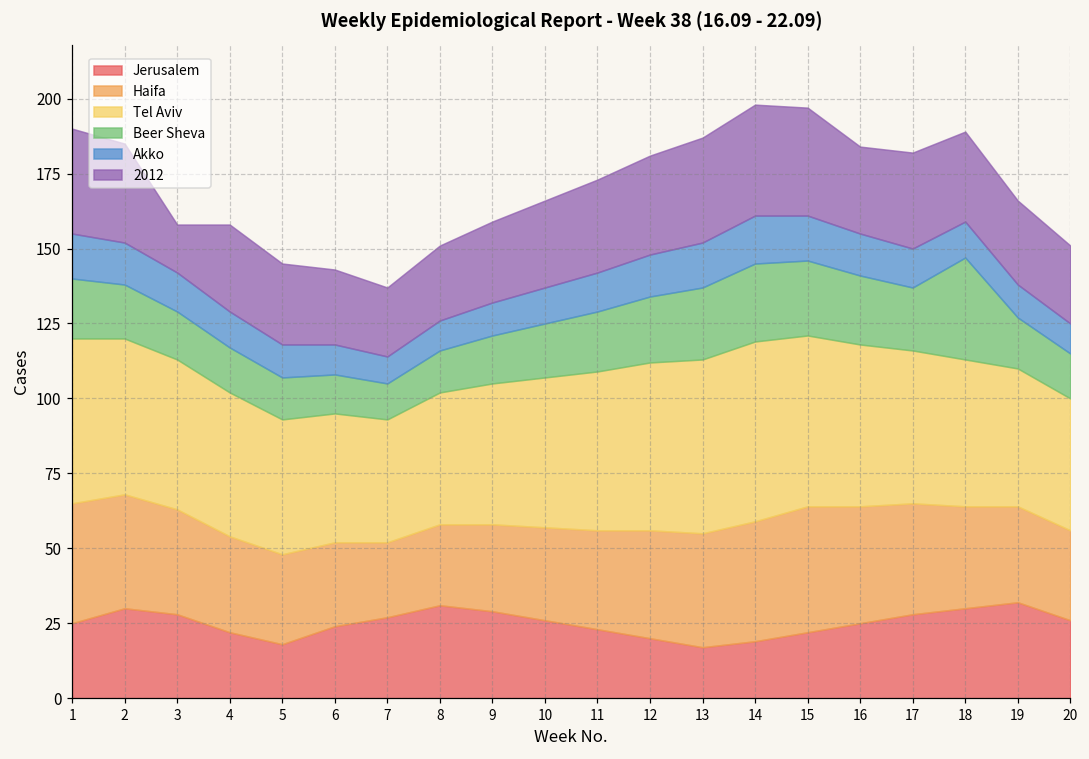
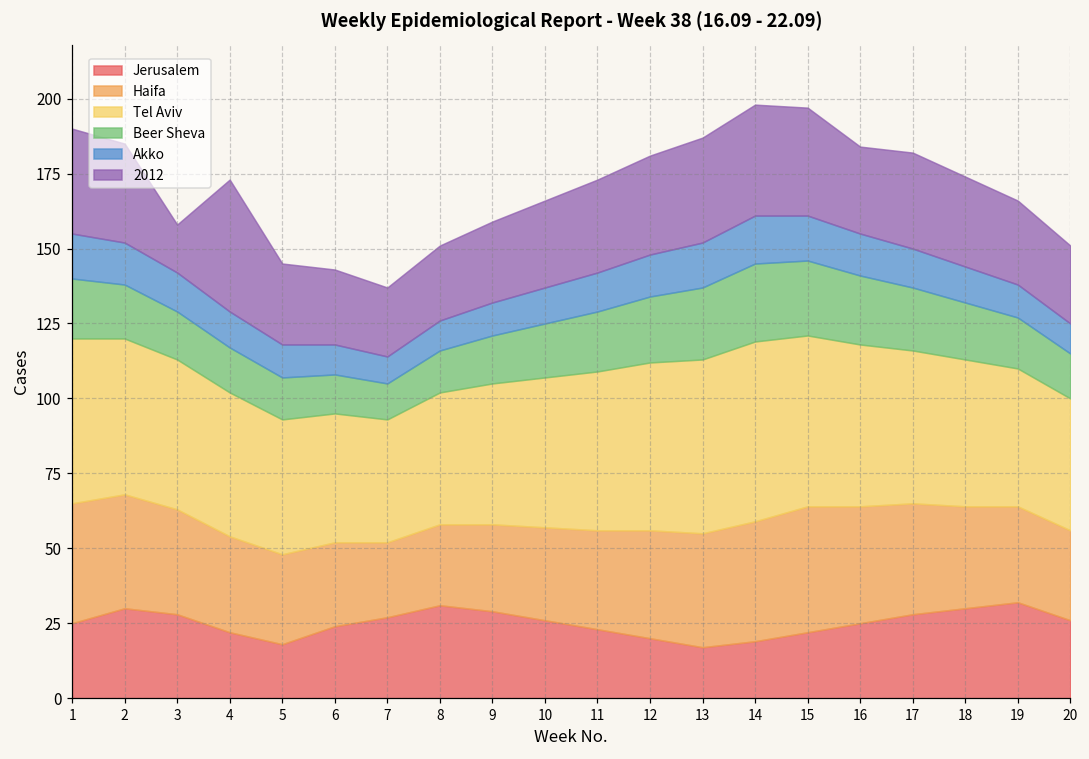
  {
    "Jerusalem": {
      "1": 25,
      "2": 30,
      "3": 28,
      "4": 22,
      "5": 18,
      "6": 24,
      "7": 27,
      "8": 31,
      "9": 29,
      "10": 26,
      "11": 23,
      "12": 20,
      "13": 17,
      "14": 19,
      "15": 22,
      "16": 25,
      "17": 28,
      "18": 30,
      "19": 32,
      "20": 26
    },
    "Beer Sheva": {
      "1": 20,
      "2": 18,
      "3": 16,
      "4": 15,
      "5": 14,
      "6": 13,
      "7": 12,
      "8": 14,
      "9": 16,
      "10": 18,
      "11": 20,
      "12": 22,
      "13": 24,
      "14": 26,
      "15": 25,
      "16": 23,
      "17": 21,
-     "18": 34,
+     "18": 19,
      "19": 17,
      "20": 15
    },
    "Akko": {
      "1": 15,
      "2": 14,
      "3": 13,
      "4": 12,
      "5": 11,
      "6": 10,
      "7": 9,
      "8": 10,
      "9": 11,
      "10": 12,
      "11": 13,
      "12": 14,
      "13": 15,
      "14": 16,
      "15": 15,
      "16": 14,
      "17": 13,
      "18": 12,
      "19": 11,
      "20": 10
    },
    "2012": {
      "1": 35,
      "3": 16,
-     "4": 29,
+     "4": 44,
      "5": 27,
      "6": 25,
      "7": 23,
      "8": 25,
      "9": 27,
      "10": 29,
      "11": 31,
      "12": 33,
      "13": 35,
      "14": 37,
      "15": 36,
      "16": 29,
      "17": 32,
      "18": 30,
      "19": 28,
      "20": 26
    }
  }
